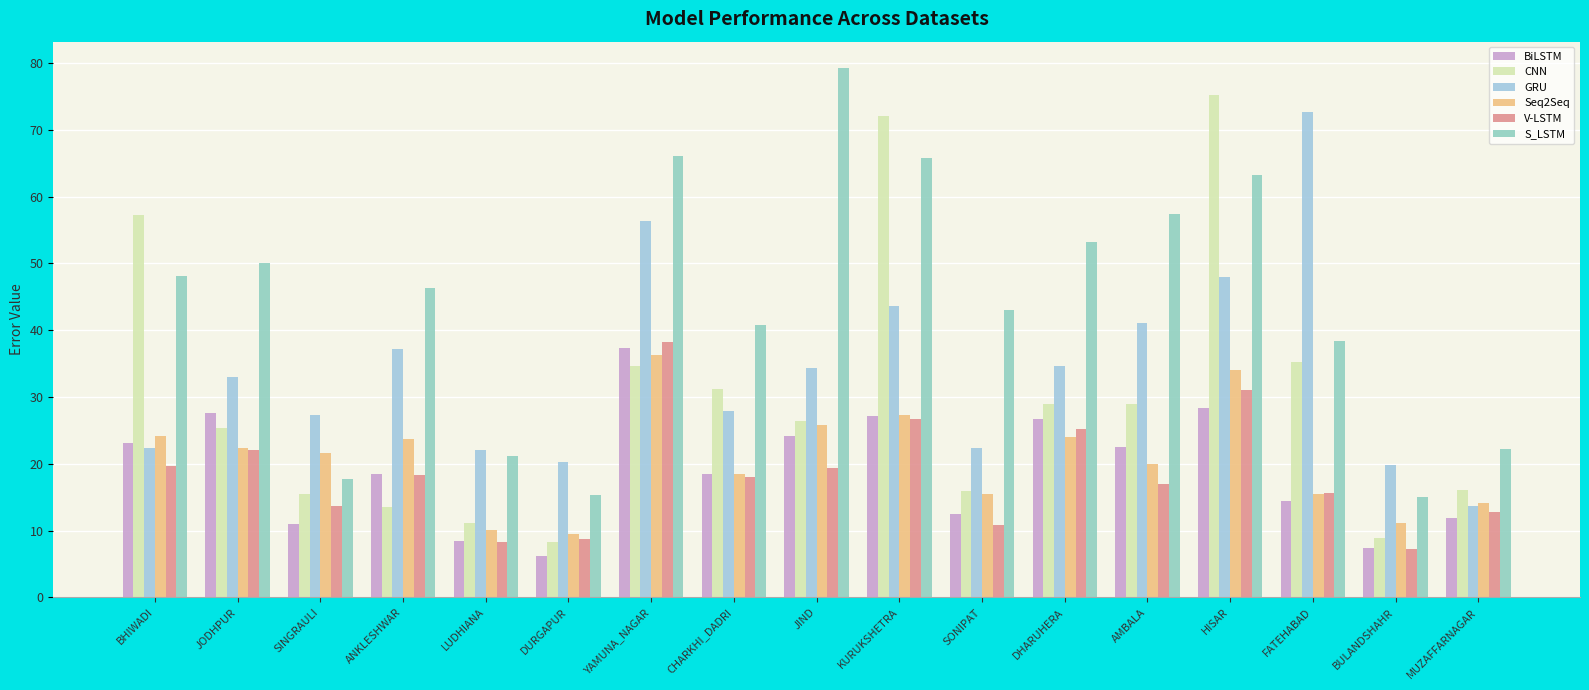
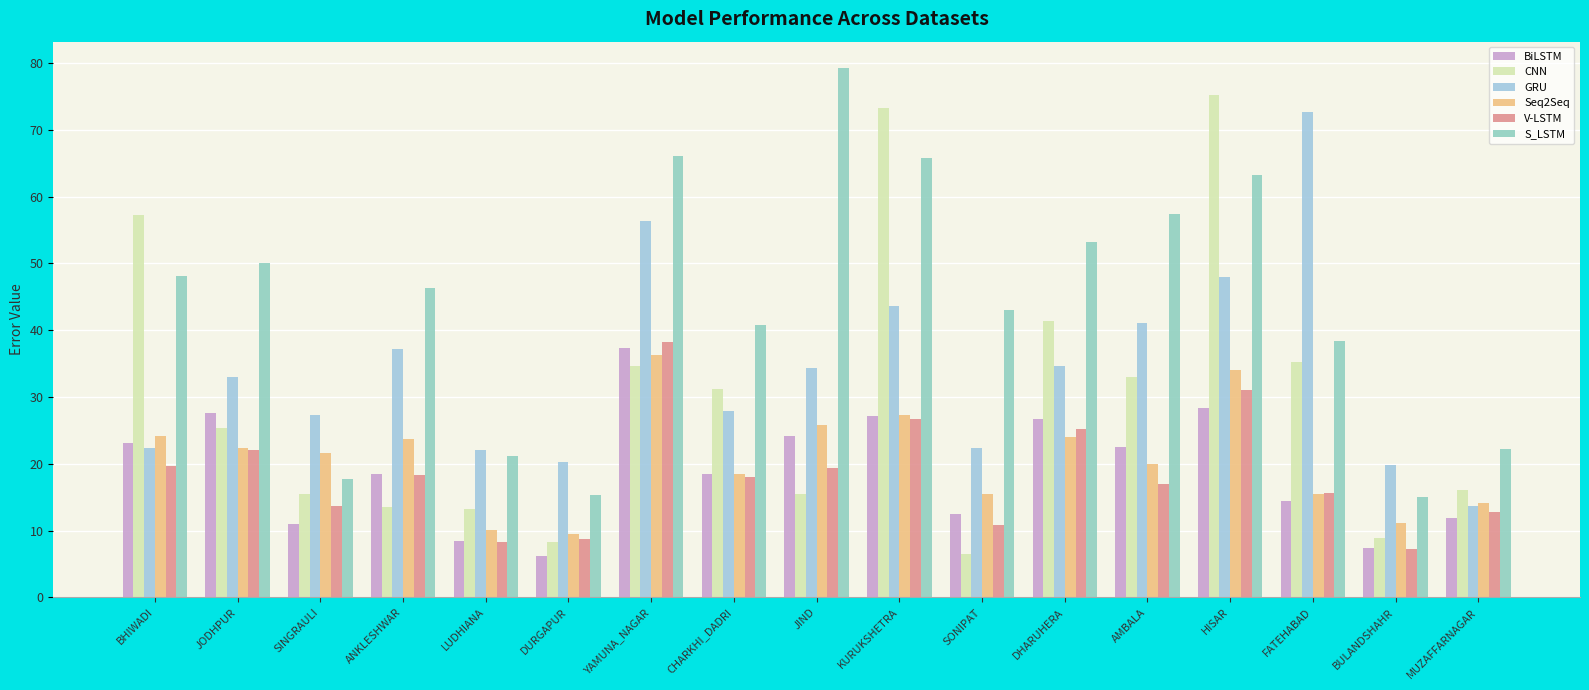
  {
    "CNN": {
      "BHIWADI": 57,
      "JODHPUR": 25,
      "SINGRAULI": 16,
      "ANKLESHWAR": 14,
-     "LUDHIANA": 11,
+     "LUDHIANA": 13,
      "DURGAPUR": 8,
      "YAMUNA_NAGAR": 35,
      "CHARKHI_DADRI": 31,
-     "JIND": 26,
-     "KURUKSHETRA": 72,
-     "SONIPAT": 16,
-     "DHARUHERA": 29,
-     "AMBALA": 29,
+     "JIND": 15,
+     "KURUKSHETRA": 73,
+     "SONIPAT": 6,
+     "DHARUHERA": 41,
+     "AMBALA": 33,
      "HISAR": 75,
      "FATEHABAD": 35,
      "BULANDSHAHR": 9,
      "MUZAFFARNAGAR": 16
    }
  }
